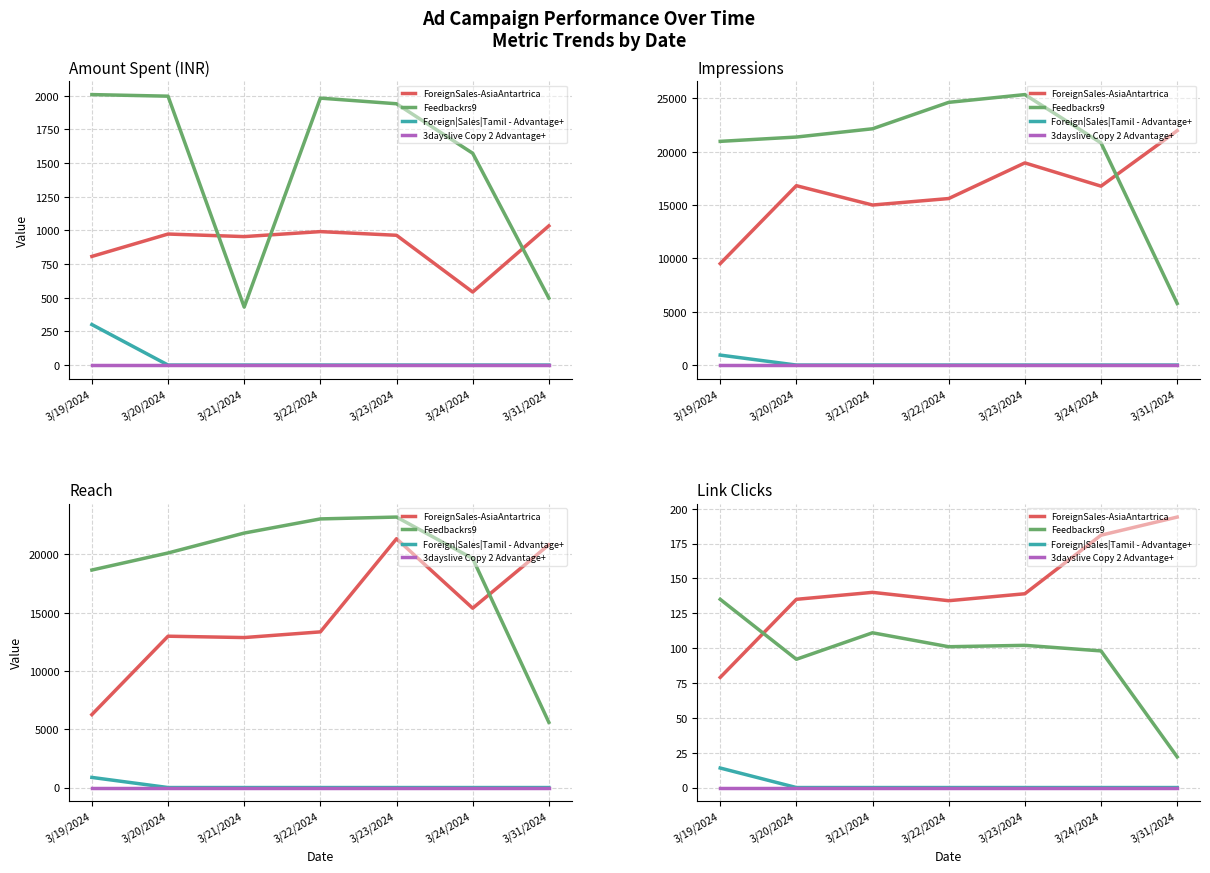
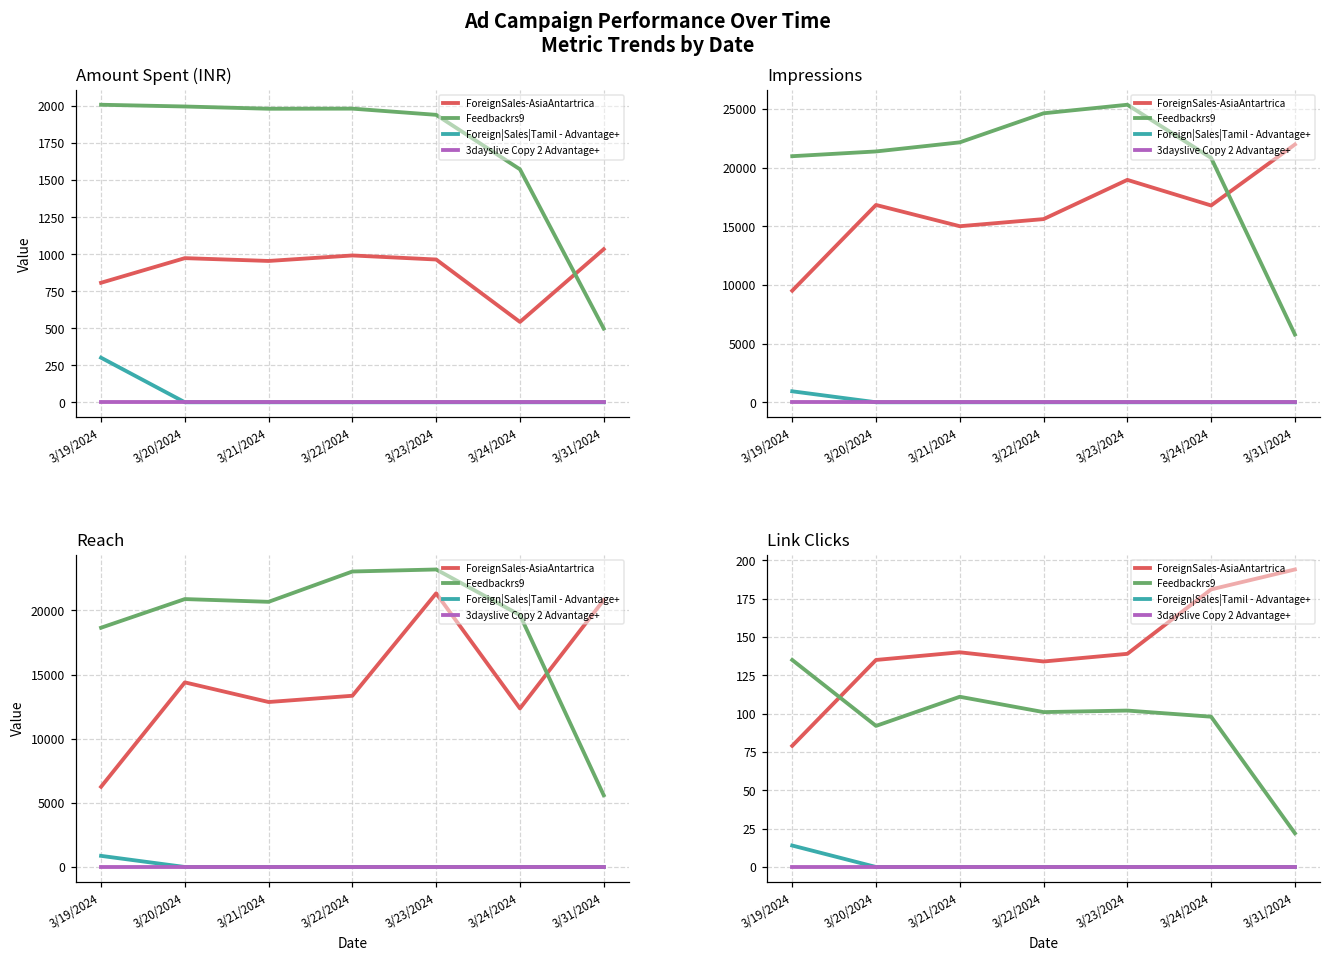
  {
    "Amount Spent (INR)": {
      "ForeignSales-AsiaAntartrica": {
        "3/19/2024": 810,
        "3/20/2024": 970,
        "3/21/2024": 950,
        "3/22/2024": 990,
        "3/23/2024": 960,
        "3/24/2024": 540,
        "3/31/2024": 1030
      },
      "Feedbackrs9": {
        "3/19/2024": 2010,
        "3/20/2024": 2000,
-       "3/21/2024": 430,
+       "3/21/2024": 1980,
        "3/22/2024": 1980,
        "3/23/2024": 1940,
        "3/24/2024": 1570,
        "3/31/2024": 500
      },
      "Foreign|Sales|Tamil - Advantage+": {
        "3/19/2024": 300
      },
      "3dayslive Copy 2 Advantage+": {
        "3/19/2024": 0
      }
    },
    "Impressions": {
      "ForeignSales-AsiaAntartrica": {
        "3/19/2024": 9500,
        "3/20/2024": 16800,
        "3/21/2024": 15000,
        "3/22/2024": 15600,
        "3/23/2024": 19000,
        "3/24/2024": 16800
      },
      "Feedbackrs9": {
        "3/19/2024": 21000,
        "3/20/2024": 21400,
        "3/21/2024": 22100,
        "3/22/2024": 24600,
        "3/23/2024": 25400,
        "3/31/2024": 5800
      },
      "Foreign|Sales|Tamil - Advantage+": {
        "3/19/2024": 900
      },
      "3dayslive Copy 2 Advantage+": {
        "3/19/2024": 0
      }
    },
    "Reach": {
      "ForeignSales-AsiaAntartrica": {
        "3/19/2024": 6300,
-       "3/20/2024": 13000,
+       "3/20/2024": 14400,
        "3/21/2024": 12900,
        "3/22/2024": 13300,
        "3/23/2024": 21300,
-       "3/24/2024": 15400
+       "3/24/2024": 12400
      },
      "Feedbackrs9": {
        "3/19/2024": 18600,
-       "3/20/2024": 20100,
-       "3/21/2024": 21800,
+       "3/20/2024": 20900,
+       "3/21/2024": 20700,
        "3/22/2024": 23000,
        "3/23/2024": 23200,
        "3/31/2024": 5600
      },
      "Foreign|Sales|Tamil - Advantage+": {
        "3/19/2024": 900
      },
      "3dayslive Copy 2 Advantage+": {
        "3/19/2024": 0
      }
    },
    "Link Clicks": {
      "ForeignSales-AsiaAntartrica": {
        "3/19/2024": 79,
        "3/20/2024": 135,
        "3/21/2024": 140,
        "3/22/2024": 134,
        "3/23/2024": 139
      },
      "Feedbackrs9": {
        "3/19/2024": 135,
        "3/20/2024": 92,
        "3/21/2024": 111,
        "3/22/2024": 101,
        "3/23/2024": 102,
        "3/24/2024": 98,
        "3/31/2024": 22
      },
      "Foreign|Sales|Tamil - Advantage+": {
        "3/19/2024": 14
      },
      "3dayslive Copy 2 Advantage+": {
        "3/19/2024": 0
      }
    }
  }
